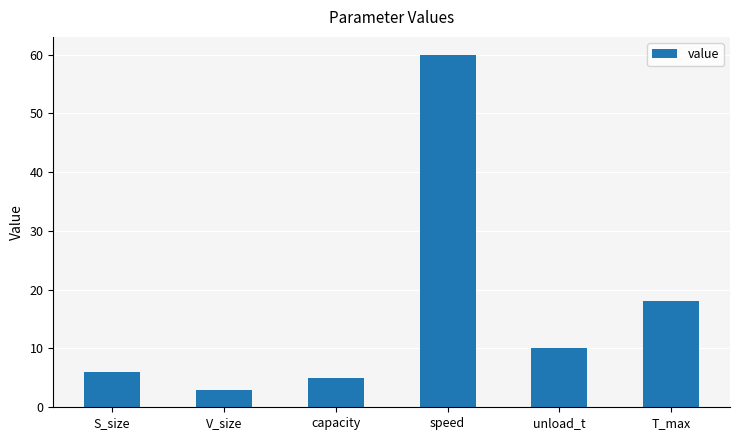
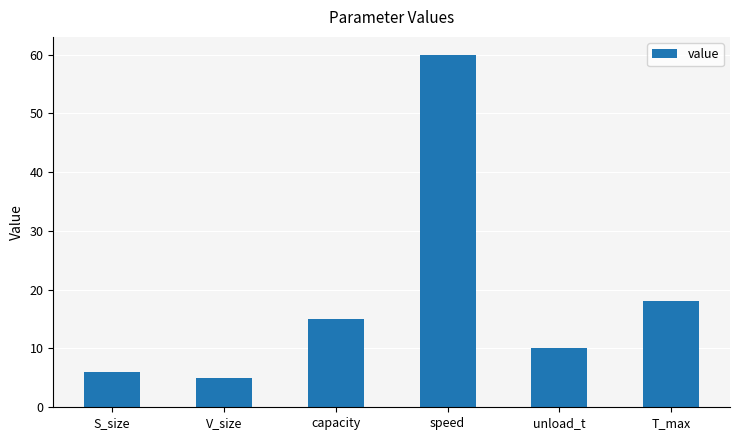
  {
    "S_size": 6,
-   "V_size": 3,
-   "capacity": 5,
+   "V_size": 5,
+   "capacity": 15,
    "speed": 60,
    "unload_t": 10,
    "T_max": 18
  }
